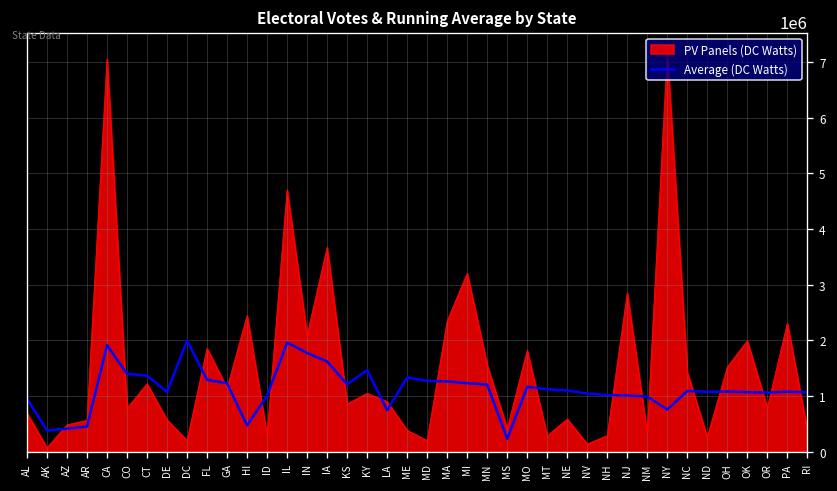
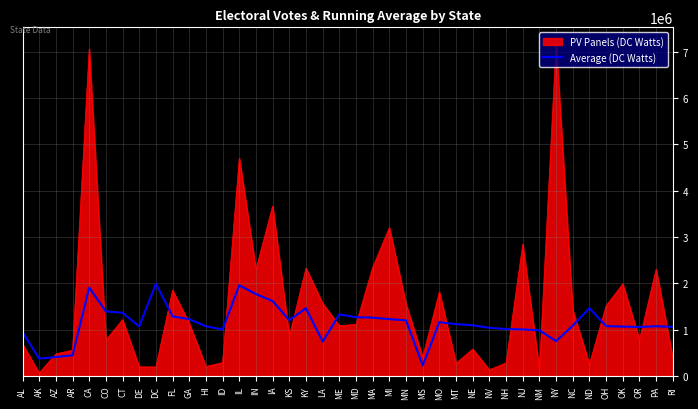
  {
    "PV Panels (DC Watts)": {
      "AL": 700000,
      "AK": 100000,
      "AZ": 500000,
      "AR": 600000,
      "CA": 7100000,
      "CO": 800000,
      "CT": 1200000,
-     "DE": 600000,
+     "DE": 200000,
      "DC": 200000,
      "FL": 1900000,
      "GA": 1100000,
-     "HI": 2400000,
+     "HI": 200000,
      "ID": 300000,
      "IL": 4700000,
-     "IN": 2100000,
+     "IN": 2300000,
      "IA": 3700000,
      "KS": 900000,
-     "KY": 1000000,
-     "LA": 900000,
-     "ME": 400000,
-     "MD": 200000,
+     "KY": 2300000,
+     "LA": 1600000,
+     "ME": 1100000,
+     "MD": 1100000,
      "MA": 2300000,
      "MI": 3200000,
      "MN": 1600000,
      "MS": 400000,
      "MO": 1800000,
      "MT": 300000,
      "NE": 600000,
      "NV": 100000,
      "NH": 300000,
      "NJ": 2800000,
-     "NM": 300000,
+     "NM": 100000,
      "NC": 1400000,
      "ND": 300000,
      "OH": 1500000,
      "OK": 2000000,
      "OR": 800000,
      "PA": 2300000,
      "RI": 400000
    },
    "Average (DC Watts)": {
      "AL": 1000000,
      "AK": 400000,
      "AZ": 400000,
      "AR": 400000,
      "CA": 1900000,
      "CO": 1400000,
      "CT": 1400000,
      "DE": 1100000,
      "DC": 2000000,
      "FL": 1300000,
      "GA": 1200000,
-     "HI": 500000,
+     "HI": 1100000,
      "ID": 1000000,
      "IL": 2000000,
      "IN": 1800000,
      "IA": 1600000,
      "KS": 1200000,
      "KY": 1500000,
      "LA": 700000,
      "ME": 1300000,
      "MD": 1300000,
      "MA": 1300000,
      "MI": 1200000,
      "MN": 1200000,
      "MS": 200000,
      "MO": 1200000,
      "MT": 1100000,
      "NE": 1100000,
      "NV": 1000000,
      "NH": 1000000,
      "NJ": 1000000,
      "NM": 1000000,
      "NY": 800000,
      "NC": 1100000,
-     "ND": 1100000,
+     "ND": 1500000,
      "OH": 1100000,
      "OK": 1100000,
      "OR": 1100000,
      "PA": 1100000,
      "RI": 1100000
    }
  }
